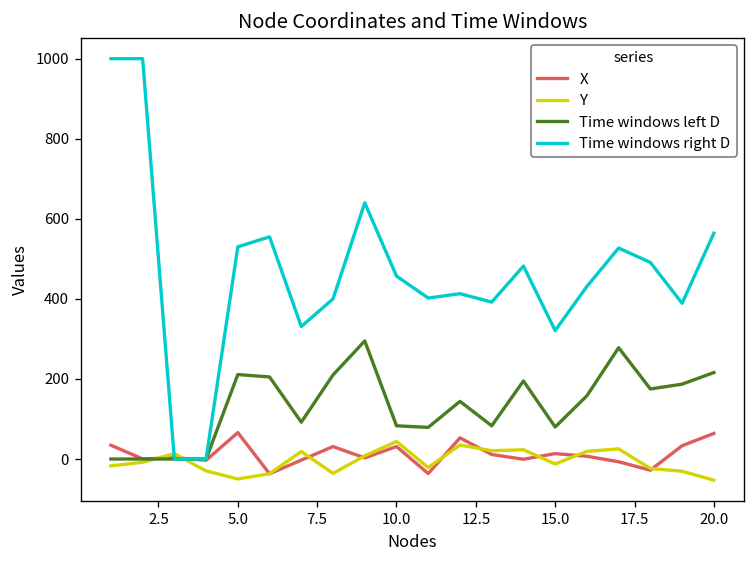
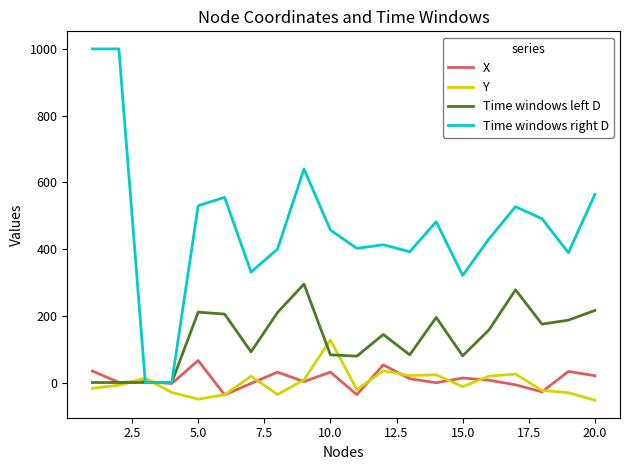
  {
    "X": {
      "5.0": 70,
      "10.0": 30,
      "15.0": 10,
-     "20.0": 60
+     "20.0": 20
    },
    "Y": {
      "5.0": -50,
-     "10.0": 40,
+     "10.0": 130,
      "15.0": -10,
      "20.0": -50
    },
    "Time windows left D": {
      "5.0": 210,
      "10.0": 80,
      "15.0": 80,
      "20.0": 220
    },
    "Time windows right D": {
      "5.0": 530,
      "10.0": 460,
      "15.0": 320,
      "20.0": 560
    }
  }
